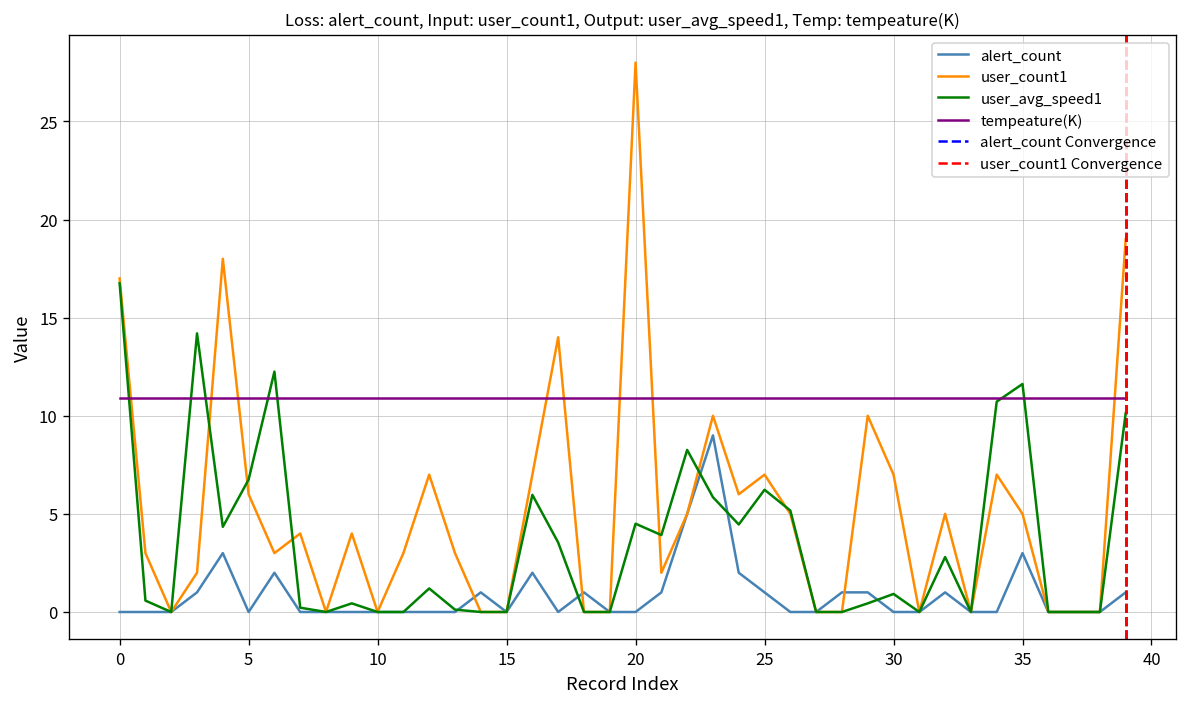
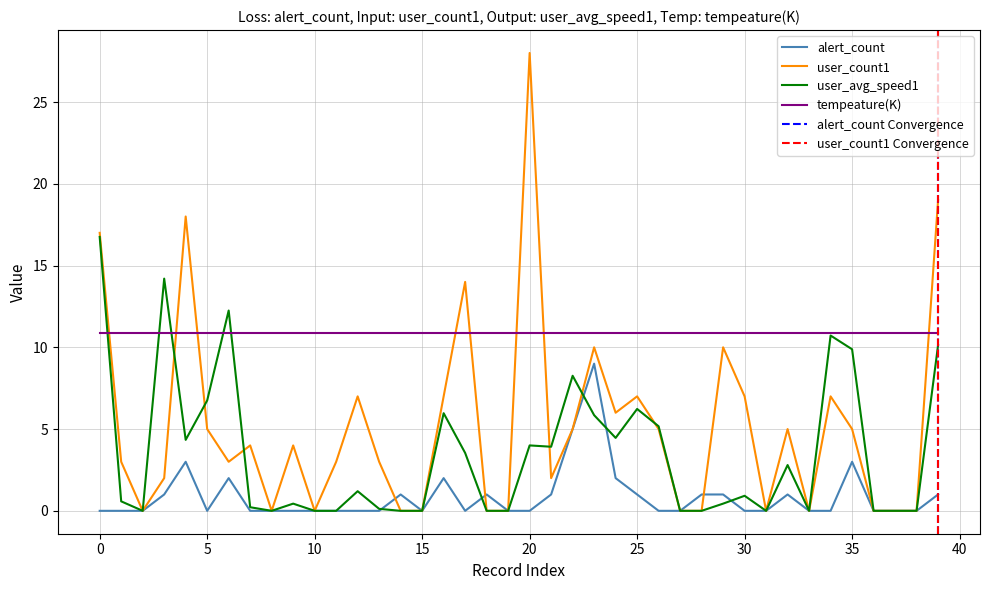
  {
    "alert_count": {
      "0": 0.0,
      "5": 0.0,
      "20": 0.0,
      "25": 1.0,
      "30": 0.0,
      "35": 3.0
    },
    "user_count1": {
      "0": 17,
-     "5": 6,
+     "5": 5,
      "20": 28,
      "25": 7,
      "30": 7,
      "35": 5
    },
    "user_avg_speed1": {
      "0": 16.8,
      "5": 6.8,
-     "20": 4.5,
+     "20": 4.0,
      "25": 6.2,
      "30": 0.9,
-     "35": 11.6
+     "35": 9.9
    },
    "tempeature(K)": {
      "0": 10.9,
      "5": 10.9,
      "10": 10.9,
      "15": 10.9,
      "20": 10.9,
      "25": 10.9,
      "30": 10.9,
      "35": 10.9
    }
  }
